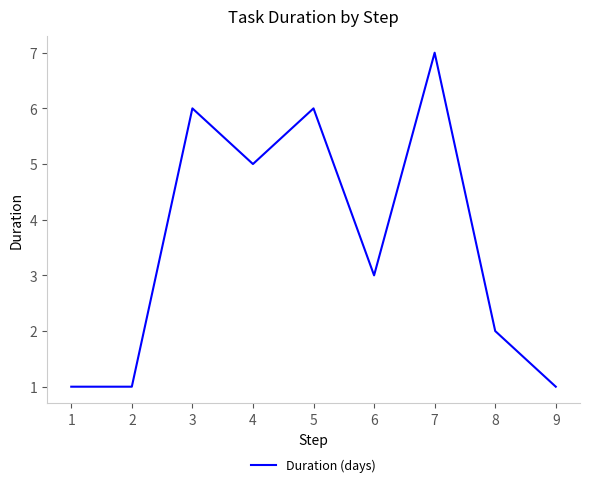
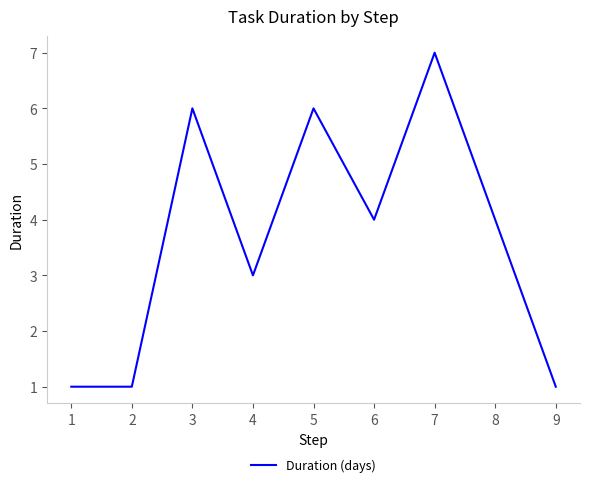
  {
    "1": 1,
    "2": 1,
    "3": 6,
-   "4": 5,
+   "4": 3,
    "5": 6,
-   "6": 3,
+   "6": 4,
    "7": 7,
-   "8": 2,
+   "8": 4,
    "9": 1
  }
